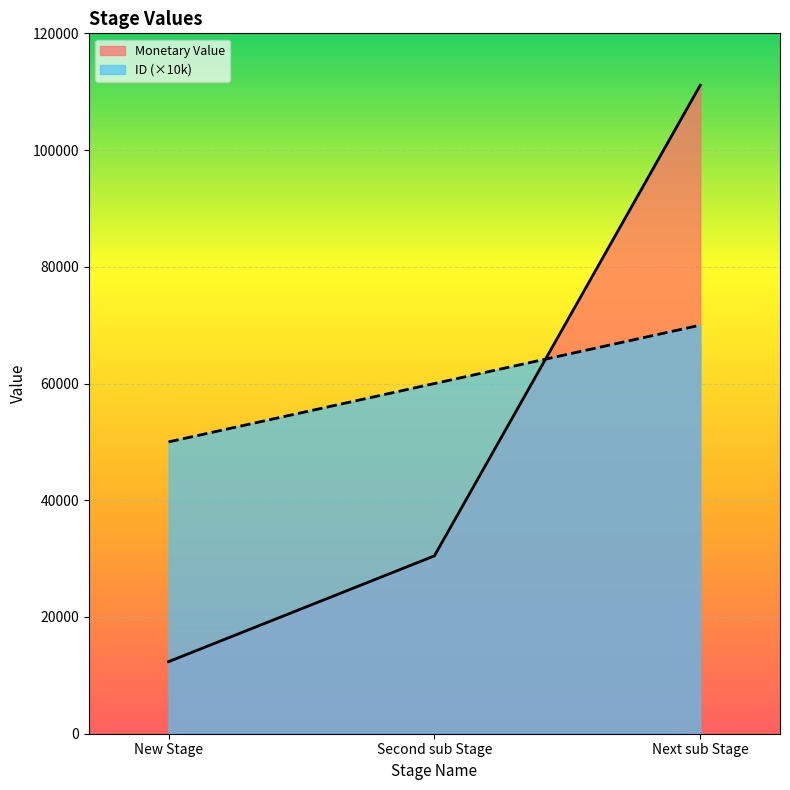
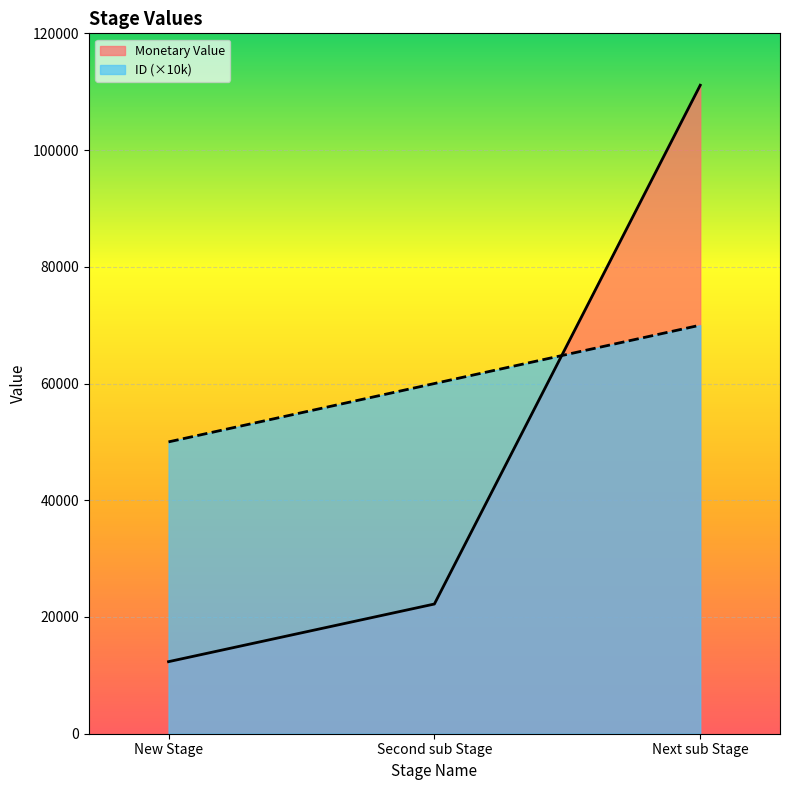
  {
    "Monetary Value": {
      "New Stage": 12000,
-     "Second sub Stage": 30000,
+     "Second sub Stage": 22000,
      "Next sub Stage": 111000
    },
    "ID (×10k)": {
      "New Stage": 50000,
      "Second sub Stage": 60000,
      "Next sub Stage": 70000
    }
  }
